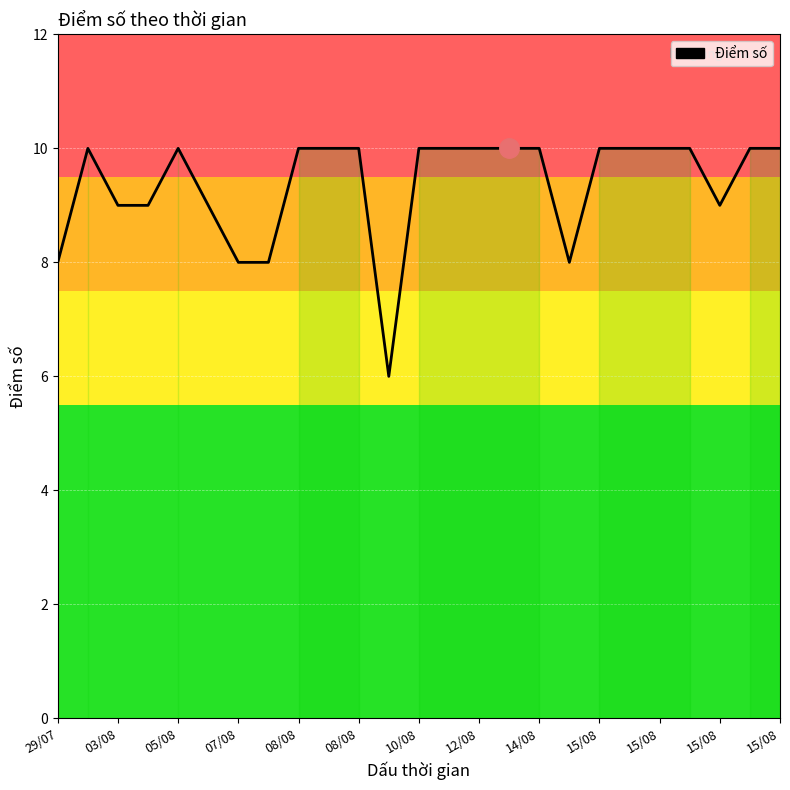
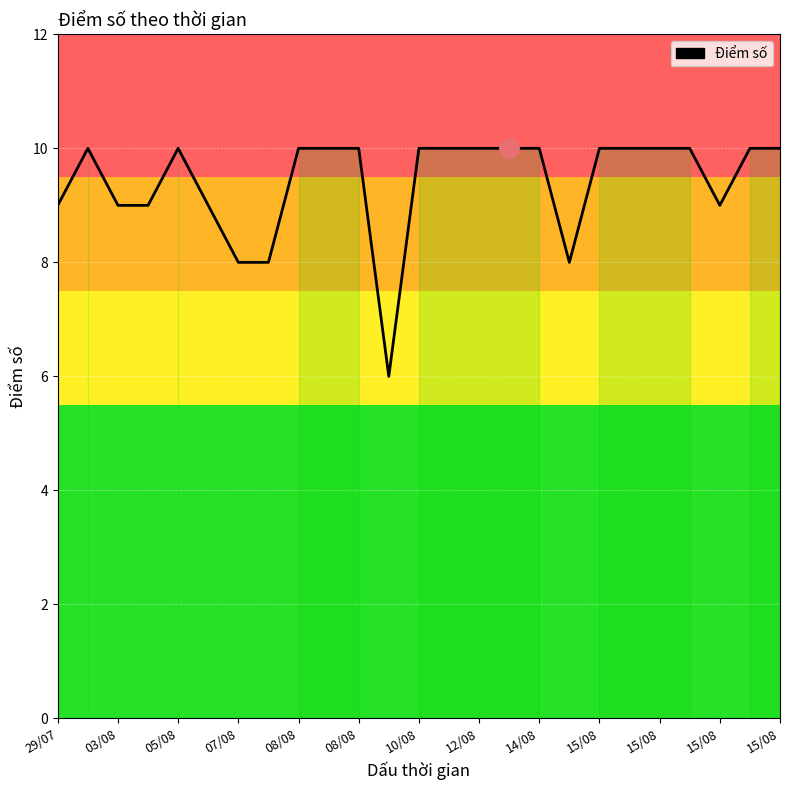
  {
    "Điểm số": {
-     "29/07": 8,
+     "29/07": 9,
      "05/08": 10,
      "10/08": 10
    }
  }
